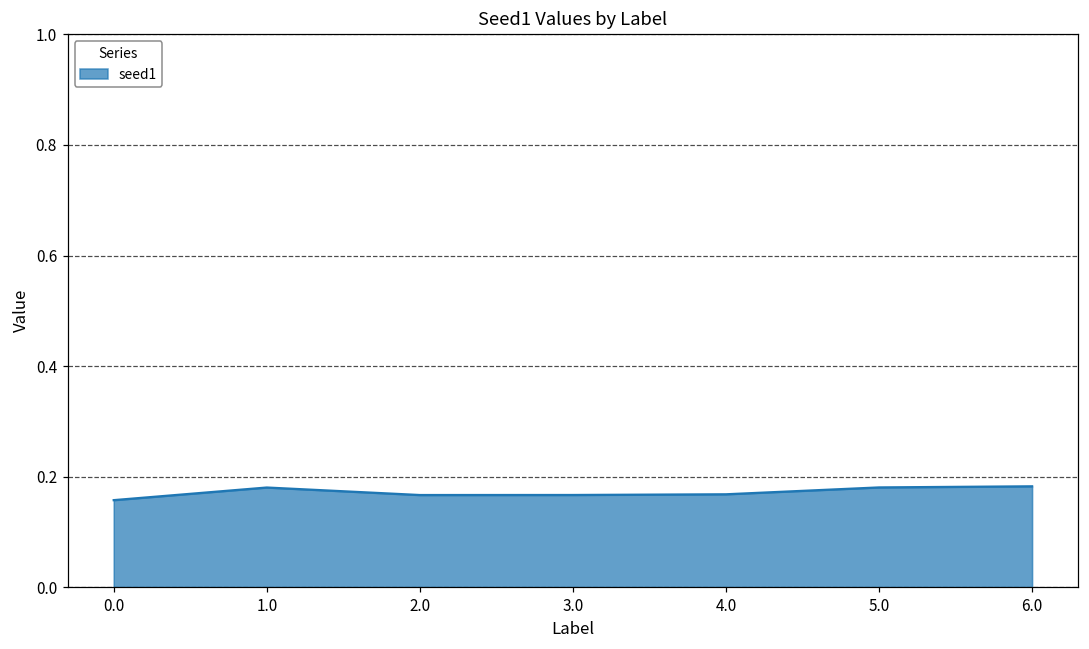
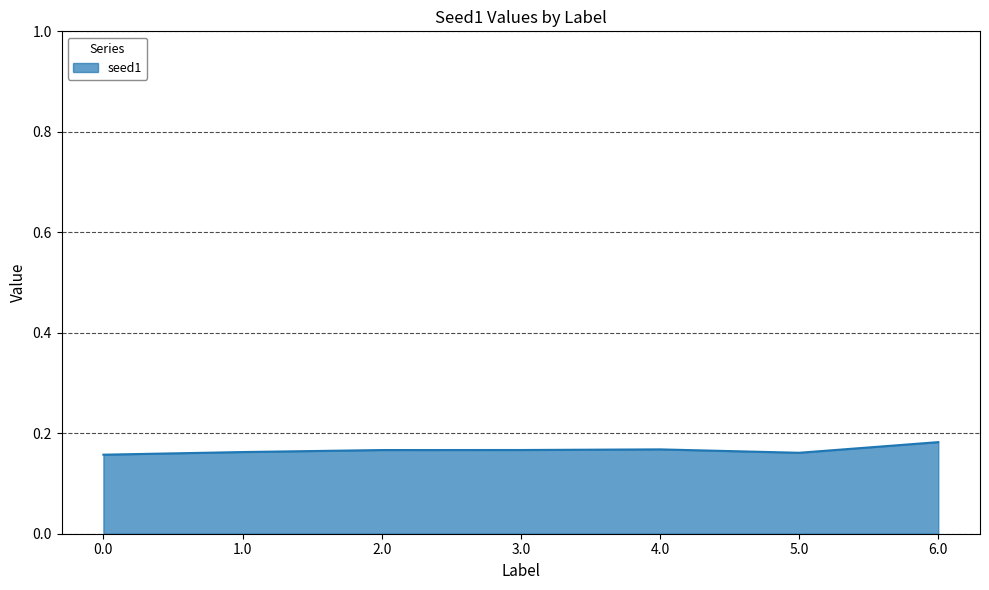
  {
    "0.0": 0.16,
-   "1.0": 0.18,
+   "1.0": 0.16,
    "2.0": 0.17,
    "3.0": 0.17,
    "4.0": 0.17,
-   "5.0": 0.18,
+   "5.0": 0.16,
    "6.0": 0.18
  }
